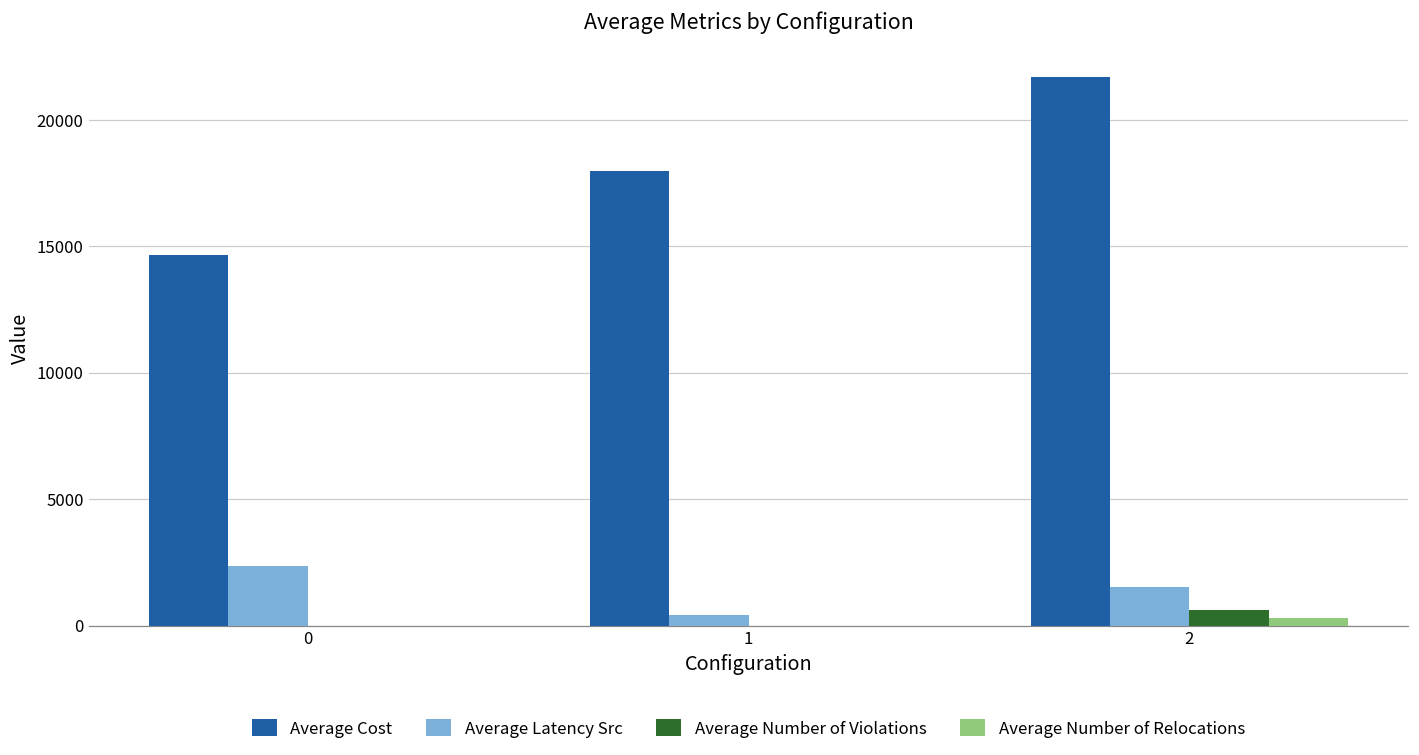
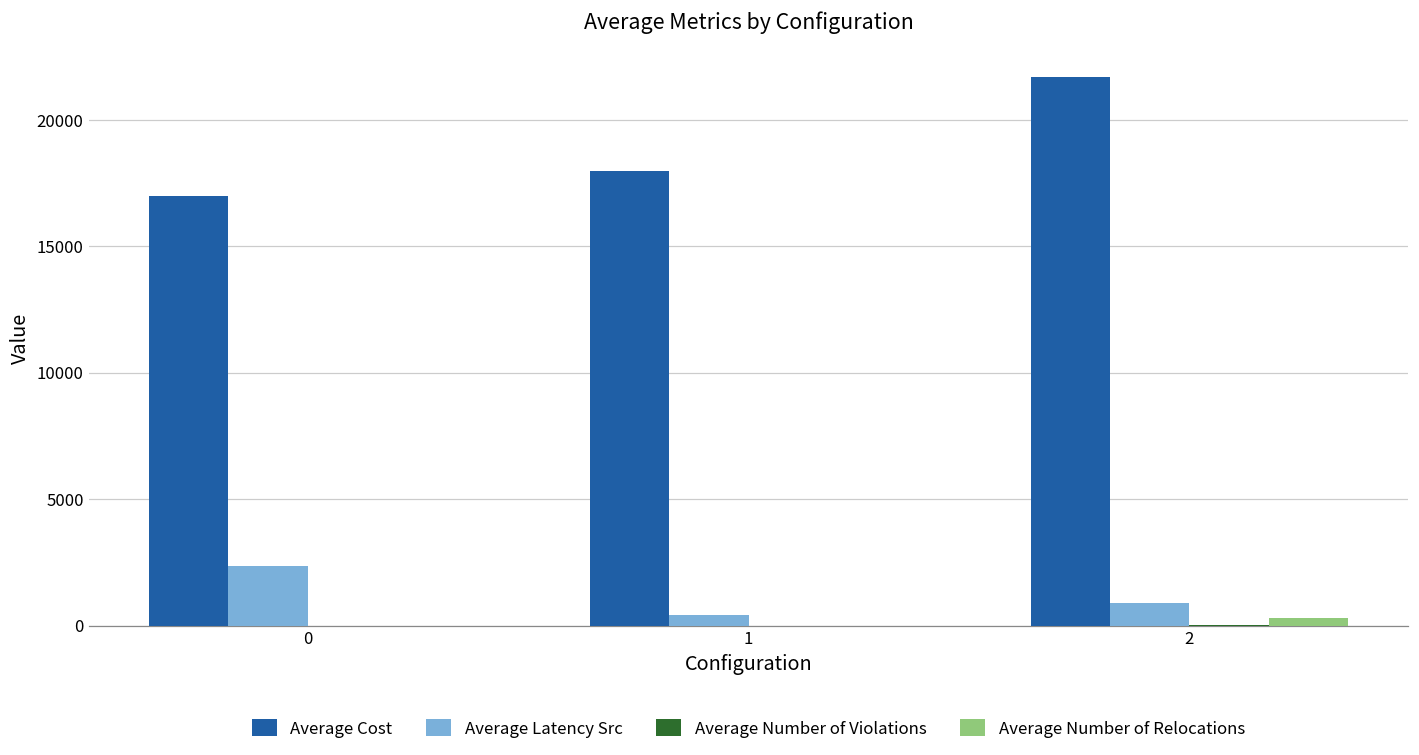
  {
    "Average Cost": {
-     "0": 14700,
+     "0": 17000,
      "1": 18000,
      "2": 21700
    },
    "Average Latency Src": {
      "0": 2400,
      "1": 400,
-     "2": 1500
+     "2": 900
    },
    "Average Number of Violations": {
      "0": 0,
      "1": 0,
-     "2": 600
+     "2": 0
    },
    "Average Number of Relocations": {
      "0": 0,
      "1": 0,
      "2": 300
    }
  }
